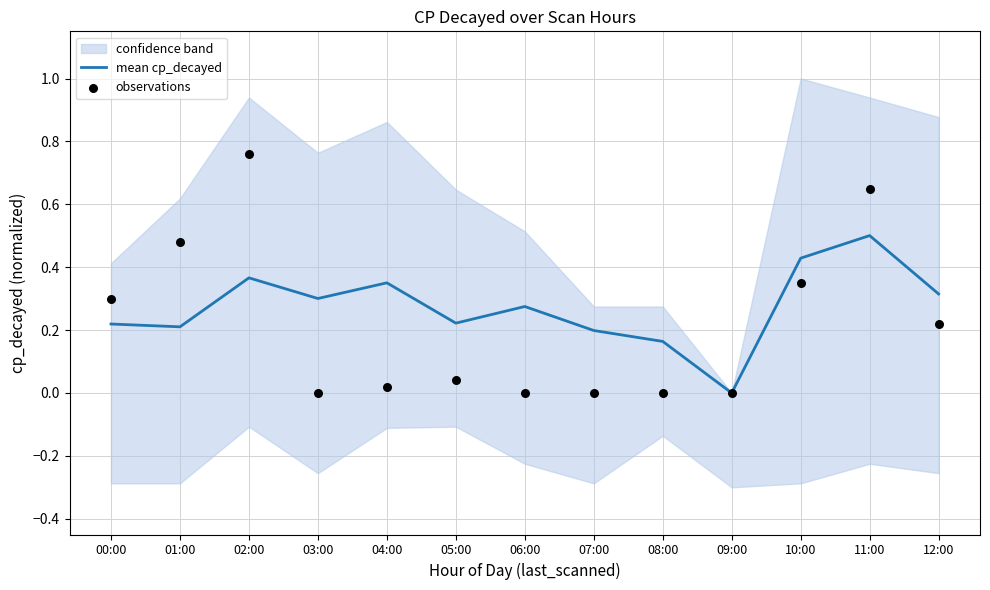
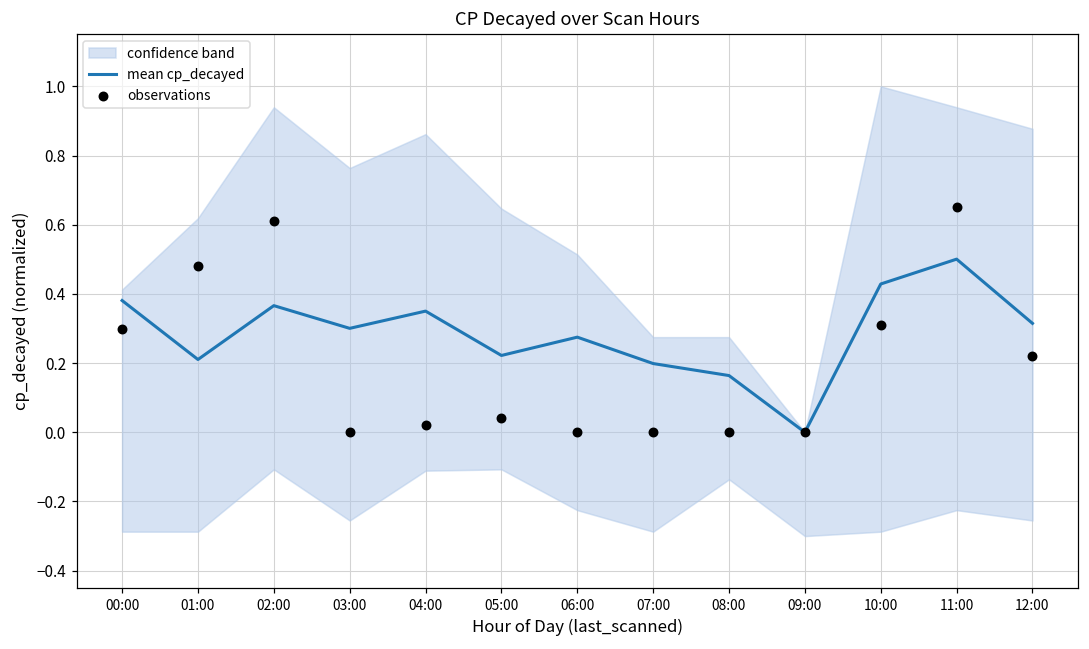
  {
    "mean cp_decayed": {
-     "00:00": 0.22,
+     "00:00": 0.38,
      "01:00": 0.21,
      "02:00": 0.37,
      "03:00": 0.30,
      "04:00": 0.35,
      "05:00": 0.22,
      "06:00": 0.28,
      "07:00": 0.20,
      "08:00": 0.16,
      "10:00": 0.43,
      "11:00": 0.50,
      "12:00": 0.31
    },
    "observations": {
-     "02:00": 0.76,
-     "10:00": 0.35
+     "02:00": 0.61,
+     "10:00": 0.31
    }
  }
